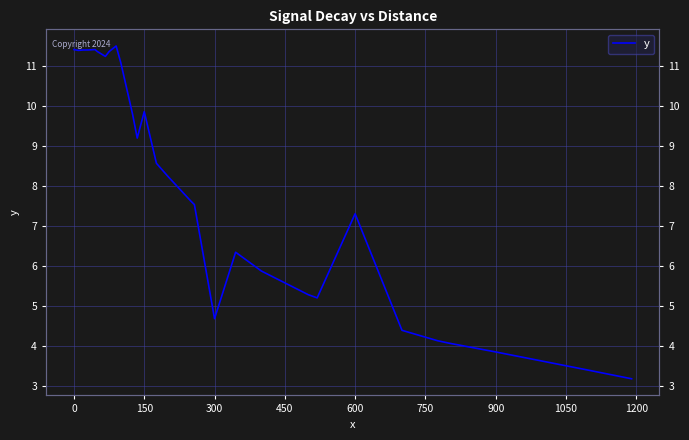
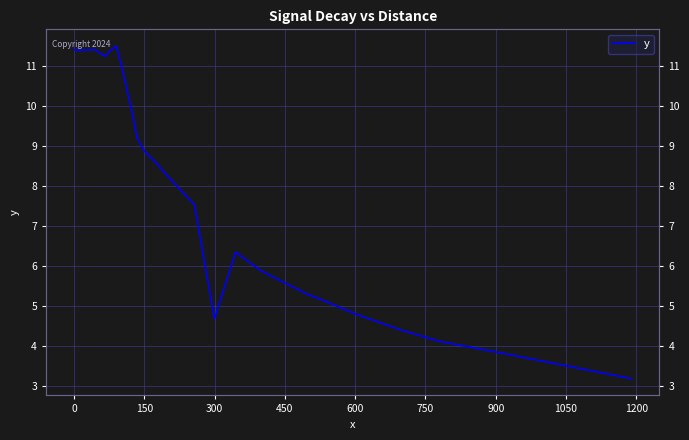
  {
-   "150": 9.9,
+   "150": 8.9,
    "300": 4.7,
-   "600": 7.3,
+   "600": 4.8,
    "900": 3.9
  }
